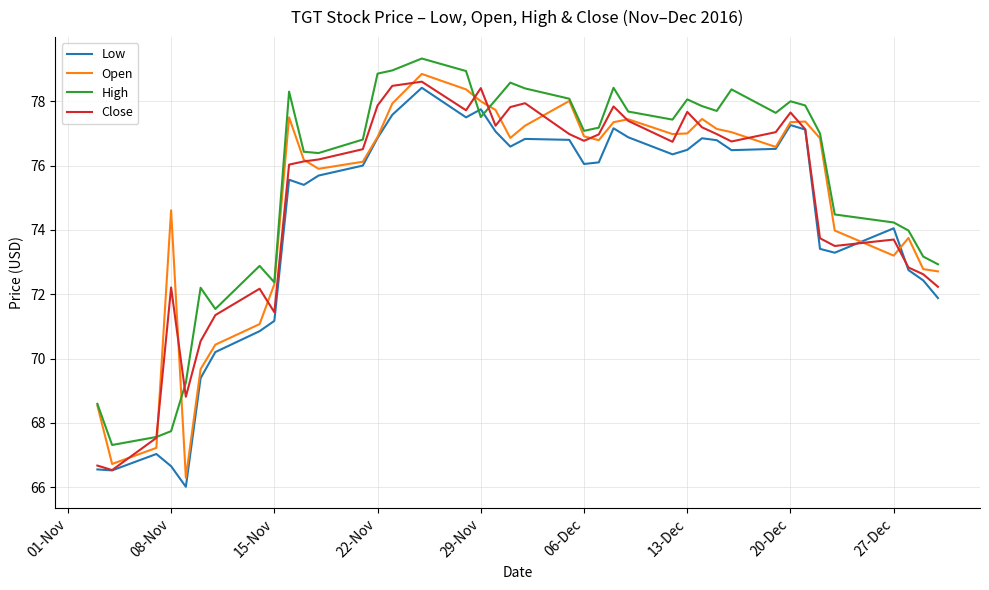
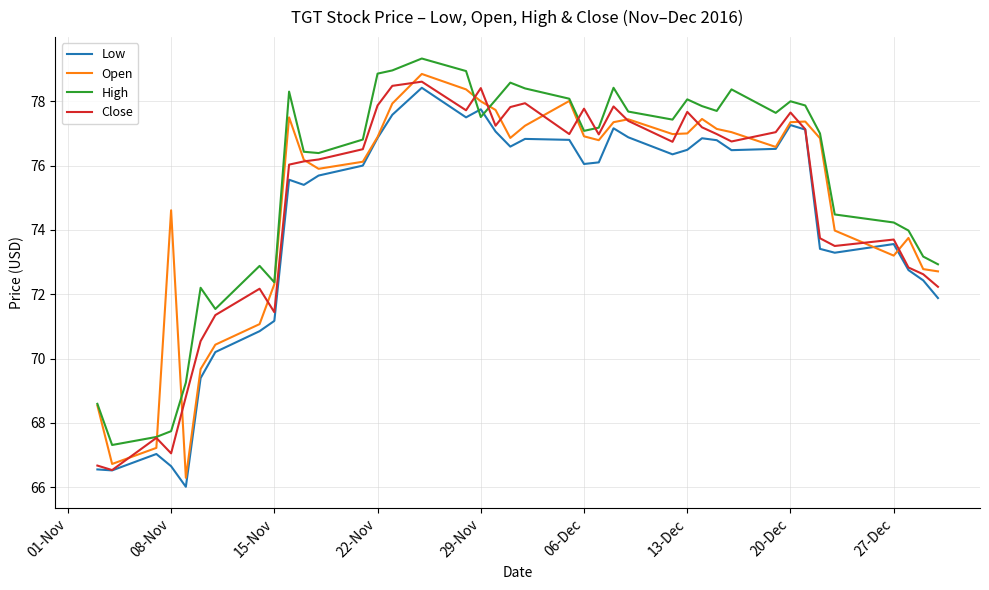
  {
    "Low": {
      "08-Nov": 66.7,
      "15-Nov": 71.2,
      "29-Nov": 77.8,
      "06-Dec": 76.1,
      "13-Dec": 76.5,
      "20-Dec": 77.3,
-     "27-Dec": 74.1
+     "27-Dec": 73.6
    },
    "Open": {
      "08-Nov": 74.6,
      "29-Nov": 78.0,
      "06-Dec": 76.9,
      "13-Dec": 77.0,
      "20-Dec": 77.4,
      "27-Dec": 73.2
    },
    "High": {
      "08-Nov": 67.7,
      "22-Nov": 78.9,
      "29-Nov": 77.5,
      "06-Dec": 77.1,
      "13-Dec": 78.1,
      "20-Dec": 78.0,
      "27-Dec": 74.2
    },
    "Close": {
-     "08-Nov": 72.2,
+     "08-Nov": 67.1,
      "15-Nov": 71.4,
      "22-Nov": 77.9,
      "29-Nov": 78.4,
-     "06-Dec": 76.8,
+     "06-Dec": 77.8,
      "13-Dec": 77.7,
      "20-Dec": 77.7,
      "27-Dec": 73.7
    }
  }
